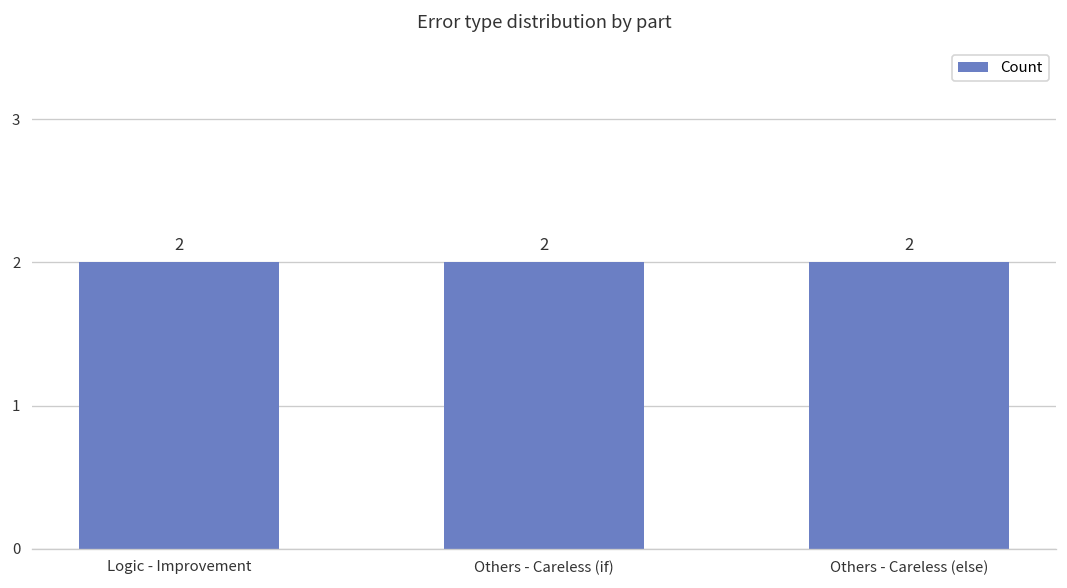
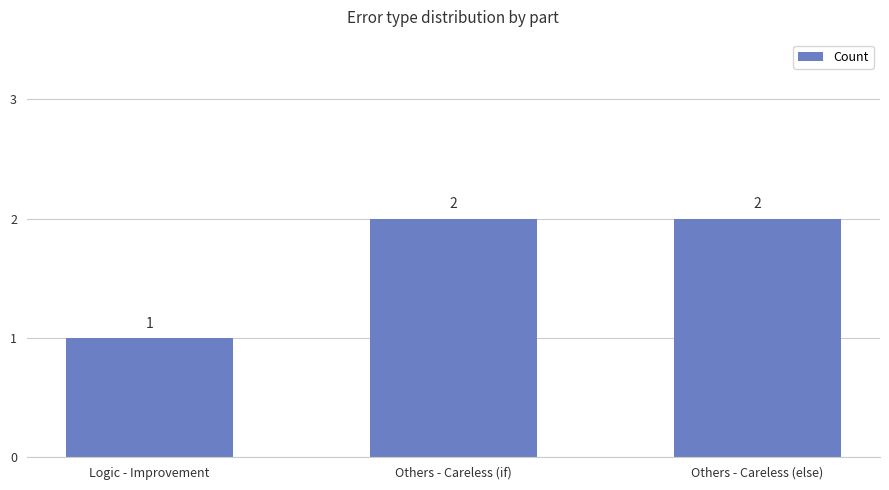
  {
-   "Logic - Improvement": 2,
+   "Logic - Improvement": 1,
    "Others - Careless (if)": 2,
    "Others - Careless (else)": 2
  }
